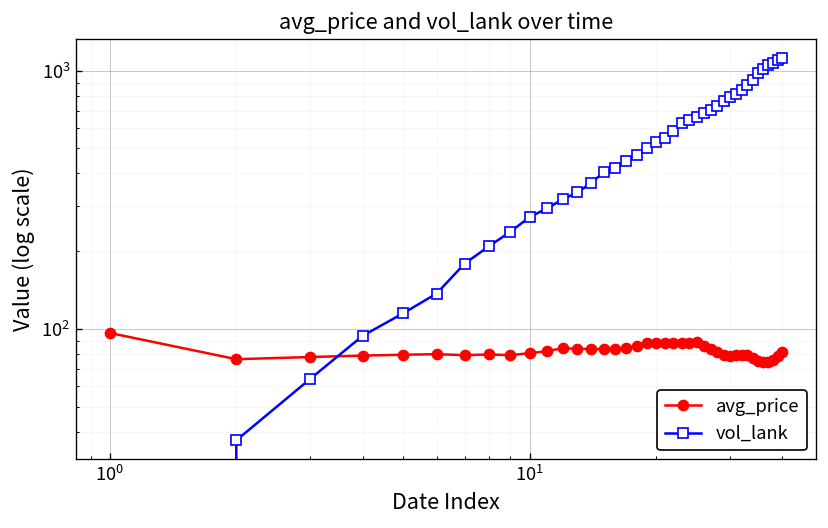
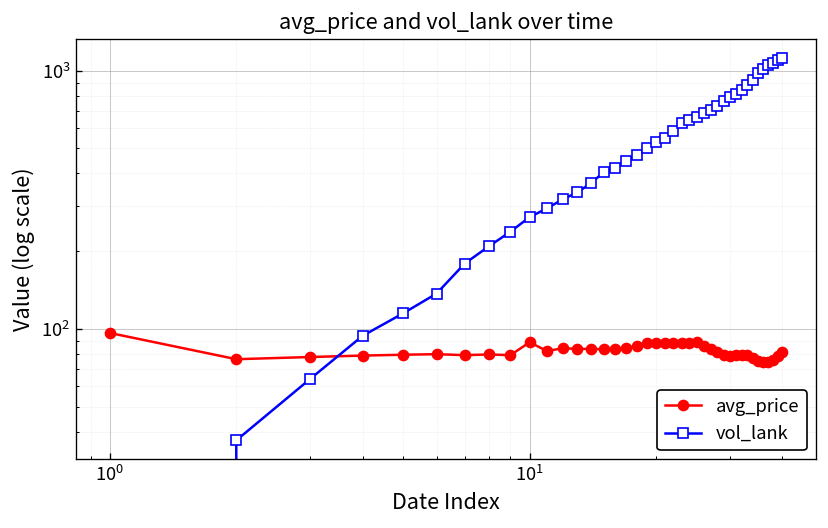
  {
    "avg_price": {
      "10^0": 100,
-     "10^1": 81
+     "10^1": 89
    },
    "vol_lank": {
      "10^1": 270
    }
  }
